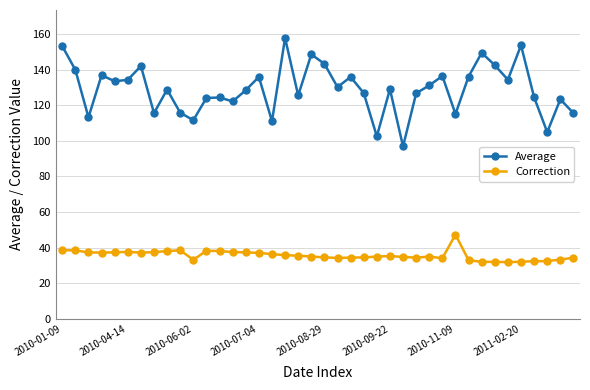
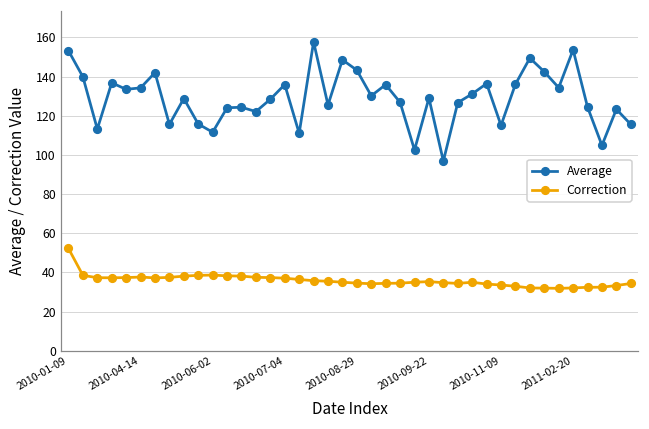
  {
    "Average": {
      "2010-01-09": 153,
      "2010-04-14": 134,
      "2010-06-02": 112,
      "2010-07-04": 136,
      "2010-08-29": 143,
      "2010-09-22": 129,
      "2010-11-09": 115,
      "2011-02-20": 154
    },
    "Correction": {
-     "2010-01-09": 39,
+     "2010-01-09": 52,
      "2010-04-14": 38,
-     "2010-06-02": 33,
+     "2010-06-02": 39,
      "2010-07-04": 37,
      "2010-08-29": 35,
      "2010-09-22": 35,
-     "2010-11-09": 47,
+     "2010-11-09": 34,
      "2011-02-20": 32
    }
  }
